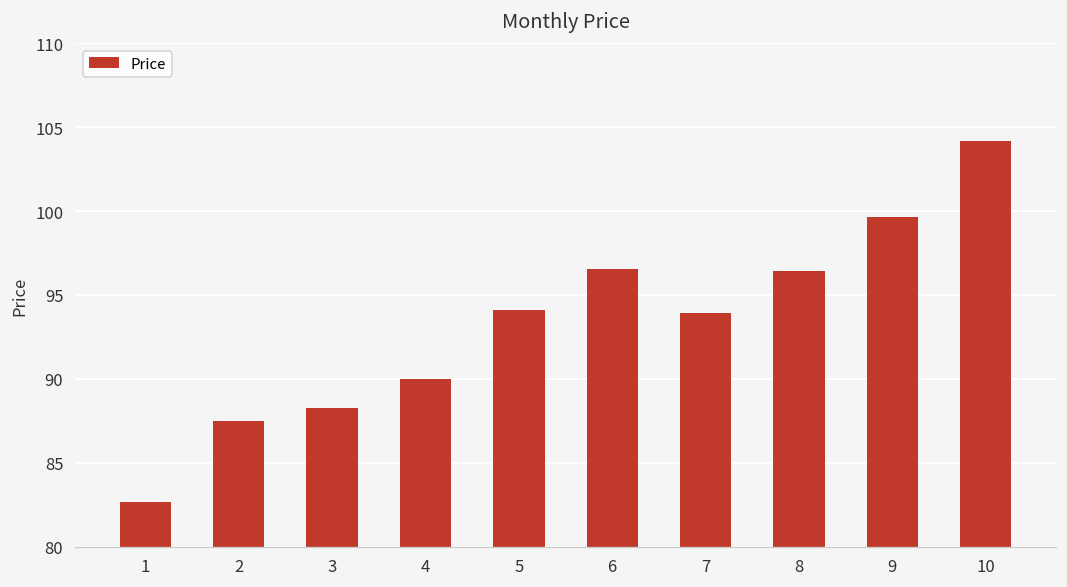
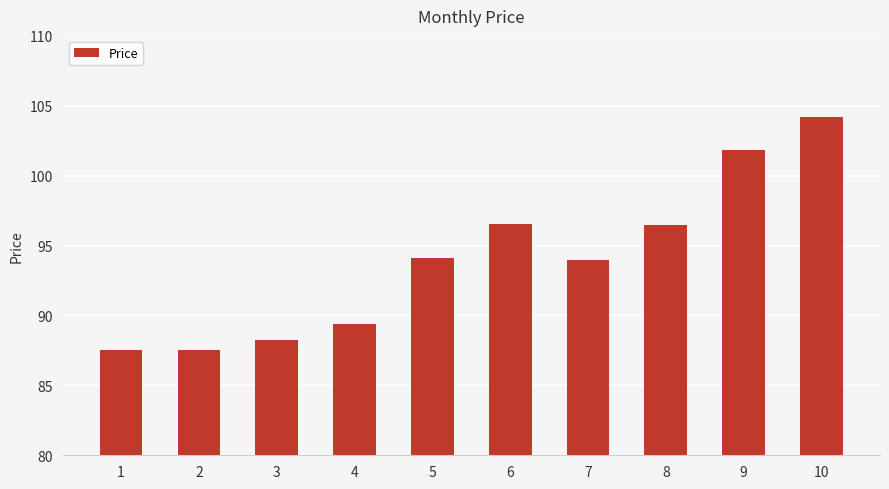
  {
-   "1": 82.7,
+   "1": 87.5,
    "2": 87.5,
    "3": 88.3,
-   "4": 90.0,
+   "4": 89.4,
    "5": 94.1,
    "6": 96.5,
    "7": 93.9,
    "8": 96.5,
-   "9": 99.6,
+   "9": 101.9,
    "10": 104.2
  }
